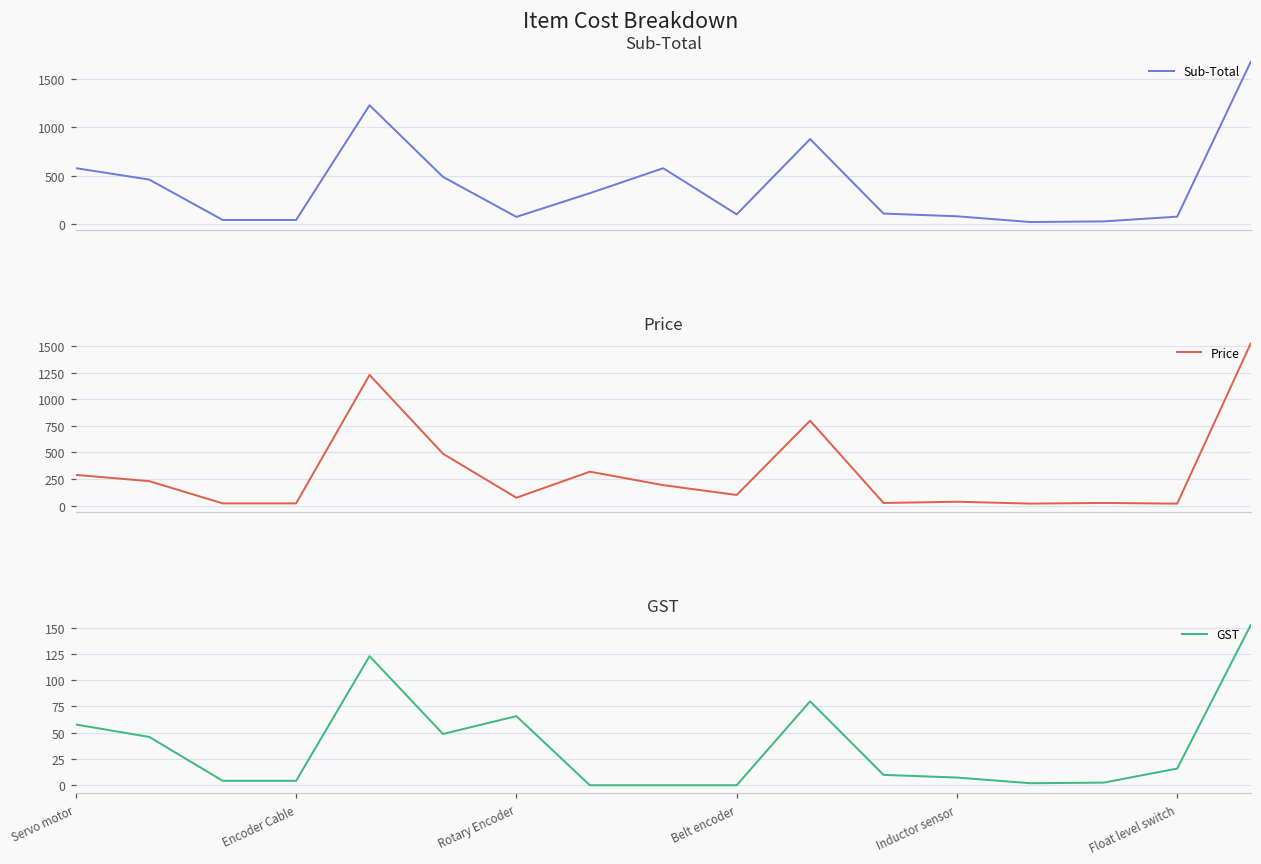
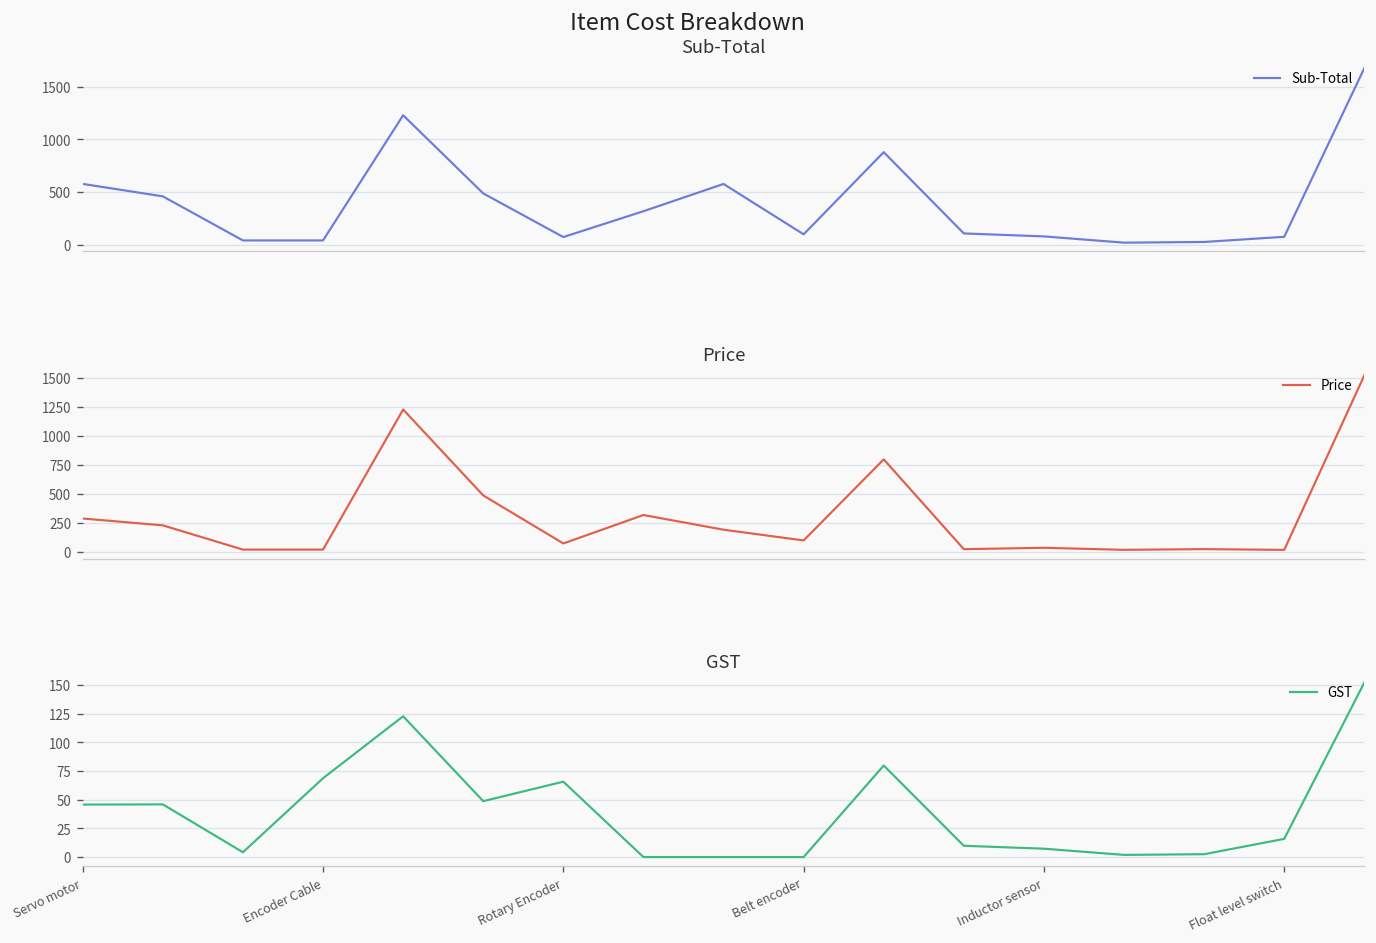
  {
    "GST": {
-     "Servo motor": 60,
-     "Encoder Cable": 0,
+     "Servo motor": 50,
+     "Encoder Cable": 70,
      "Rotary Encoder": 70,
      "Belt encoder": 0,
      "Inductor sensor": 10,
      "Float level switch": 20
    }
  }
